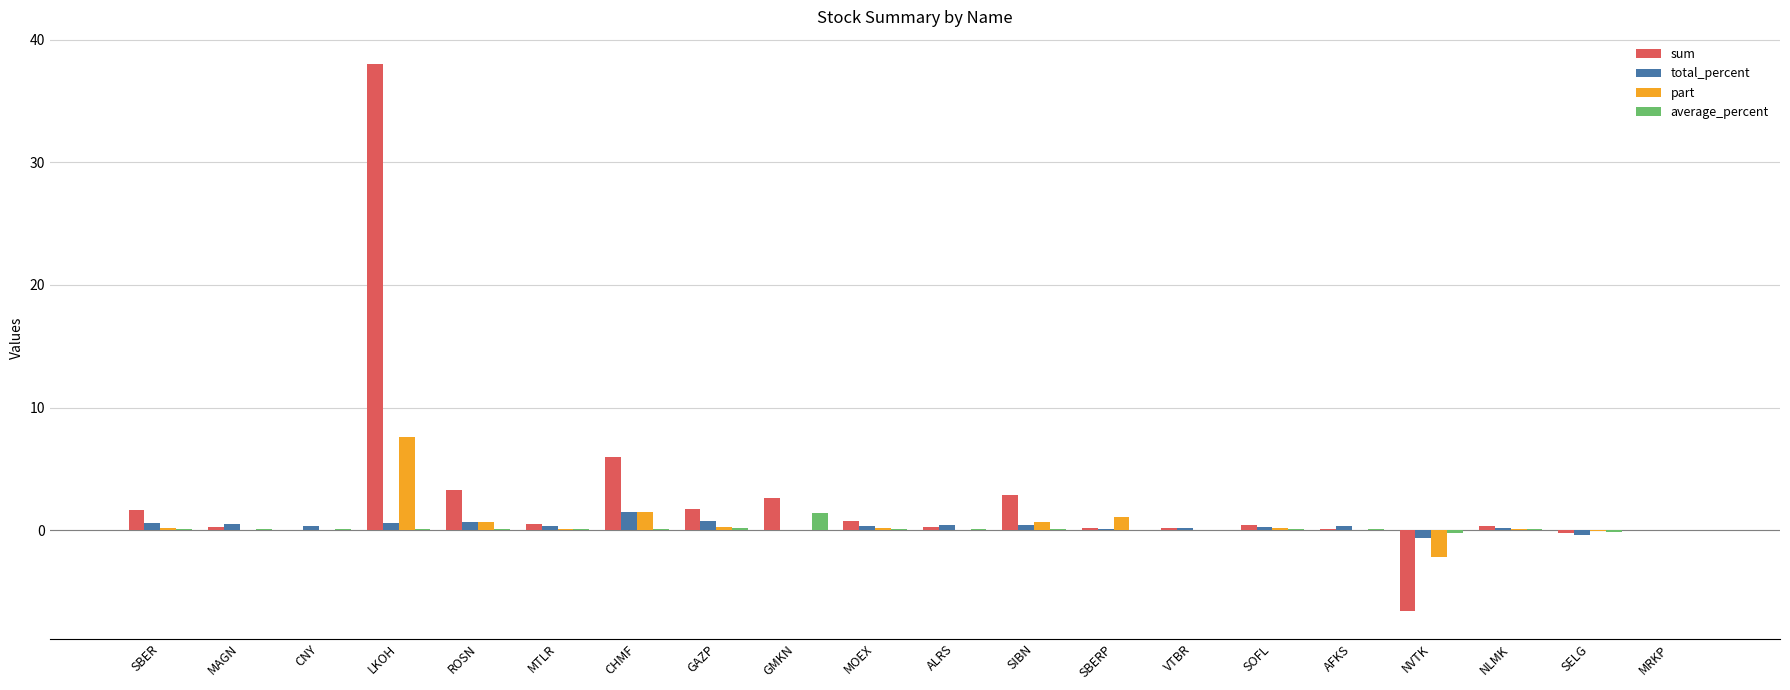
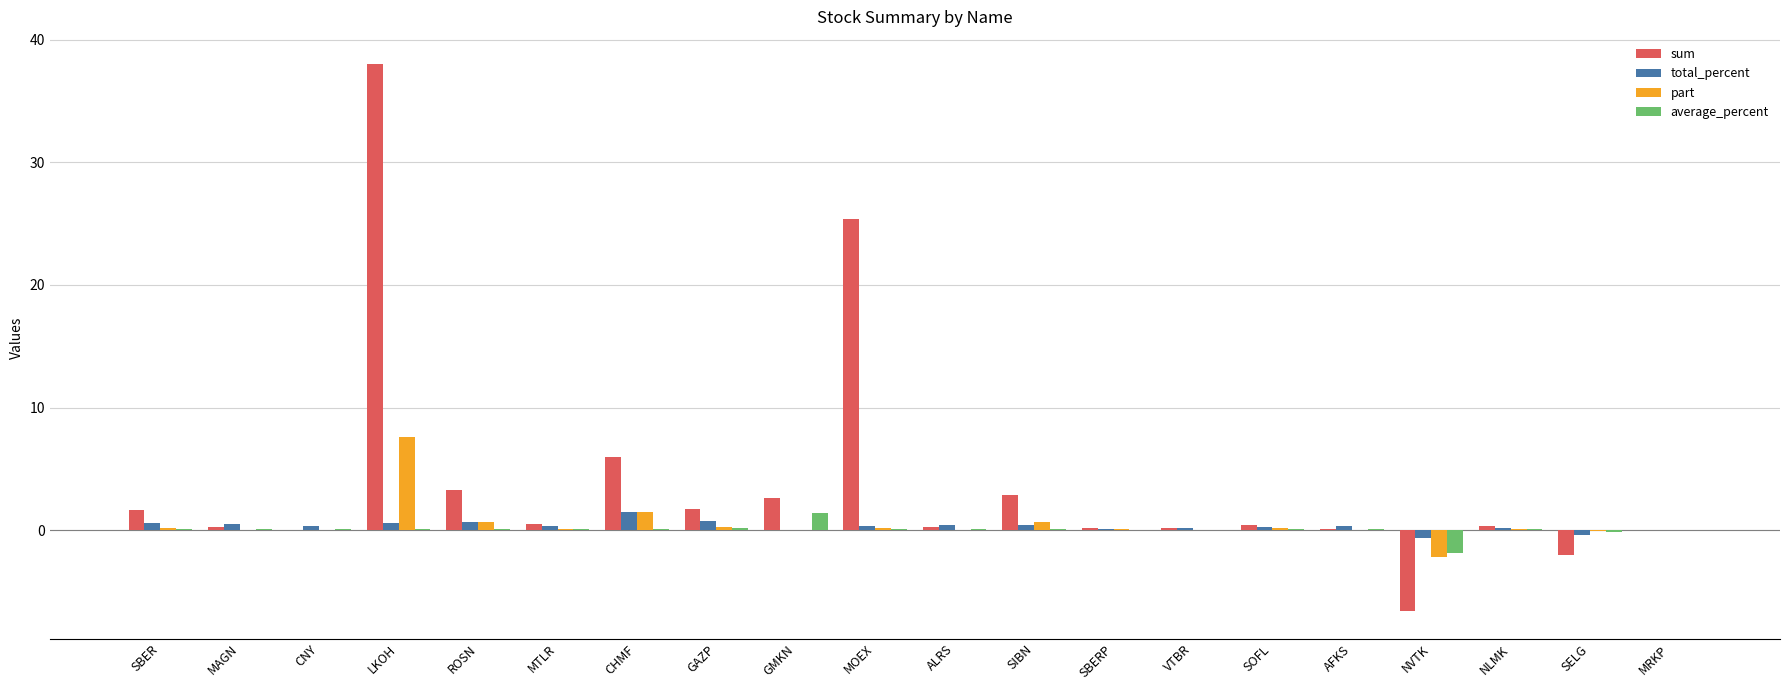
  {
    "sum": {
      "SBER": 1.6,
      "MAGN": 0.3,
      "LKOH": 38.0,
      "ROSN": 3.3,
      "MTLR": 0.5,
      "CHMF": 6.0,
      "GAZP": 1.7,
      "GMKN": 2.6,
-     "MOEX": 0.7,
+     "MOEX": 25.4,
      "ALRS": 0.2,
      "SIBN": 2.9,
      "SBERP": 0.2,
      "SOFL": 0.5,
      "NVTK": -6.6,
      "NLMK": 0.3,
-     "SELG": -0.2,
+     "SELG": -2.0,
      "MRKP": 0.0
    },
    "total_percent": {
      "SBER": 0.6,
      "MAGN": 0.5,
      "CNY": 0.4,
      "LKOH": 0.6,
      "ROSN": 0.7,
      "MTLR": 0.4,
      "CHMF": 1.5,
      "GAZP": 0.8,
      "MOEX": 0.3,
      "ALRS": 0.4,
      "SIBN": 0.4,
      "SOFL": 0.3,
      "AFKS": 0.3,
      "NVTK": -0.6,
      "SELG": -0.4,
      "MRKP": 0.0
    },
    "part": {
      "SBER": 0.2,
      "LKOH": 7.6,
      "ROSN": 0.7,
      "CHMF": 1.5,
      "GAZP": 0.2,
      "SIBN": 0.7,
-     "SBERP": 1.0,
+     "SBERP": 0.1,
      "NVTK": -2.2,
      "MRKP": 0.0
    },
    "average_percent": {
      "GMKN": 1.4,
-     "NVTK": -0.2,
+     "NVTK": -1.9,
      "MRKP": 0.0
    }
  }
